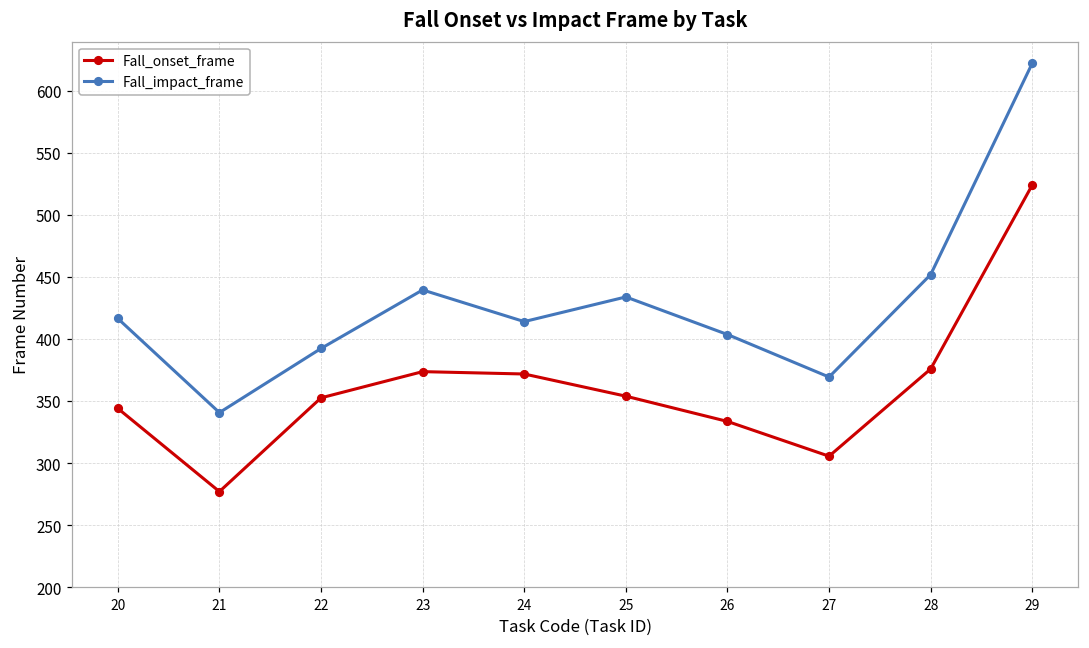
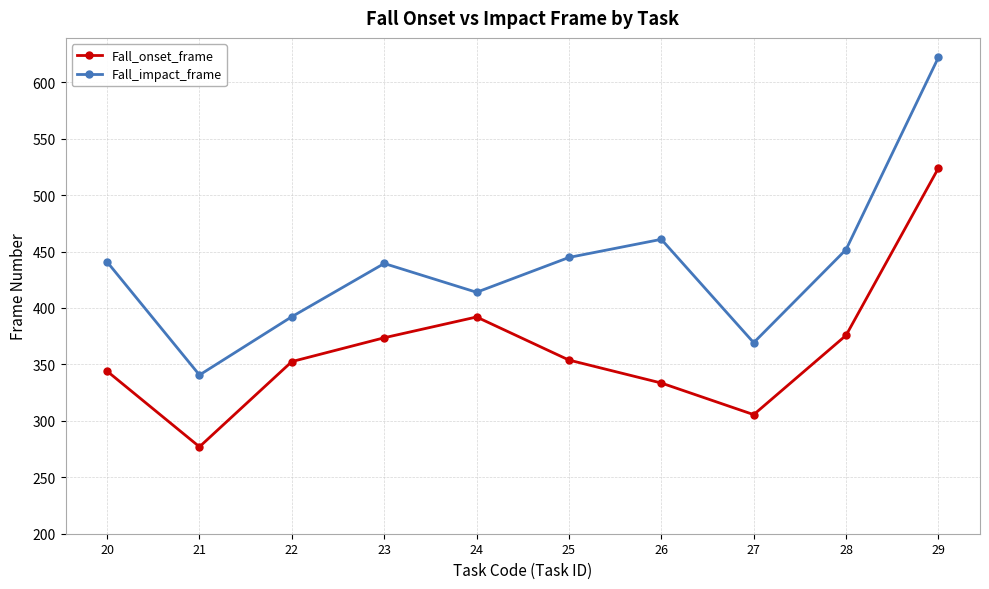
  {
    "Fall_onset_frame": {
      "20": 344,
      "21": 277,
      "22": 352,
      "23": 374,
-     "24": 372,
+     "24": 392,
      "25": 354,
      "26": 334,
      "27": 306,
      "28": 376,
      "29": 524
    },
    "Fall_impact_frame": {
-     "20": 416,
+     "20": 441,
      "21": 341,
      "22": 392,
      "23": 439,
      "24": 414,
-     "25": 434,
-     "26": 404,
+     "25": 445,
+     "26": 461,
      "27": 369,
      "28": 452,
      "29": 622
    }
  }
